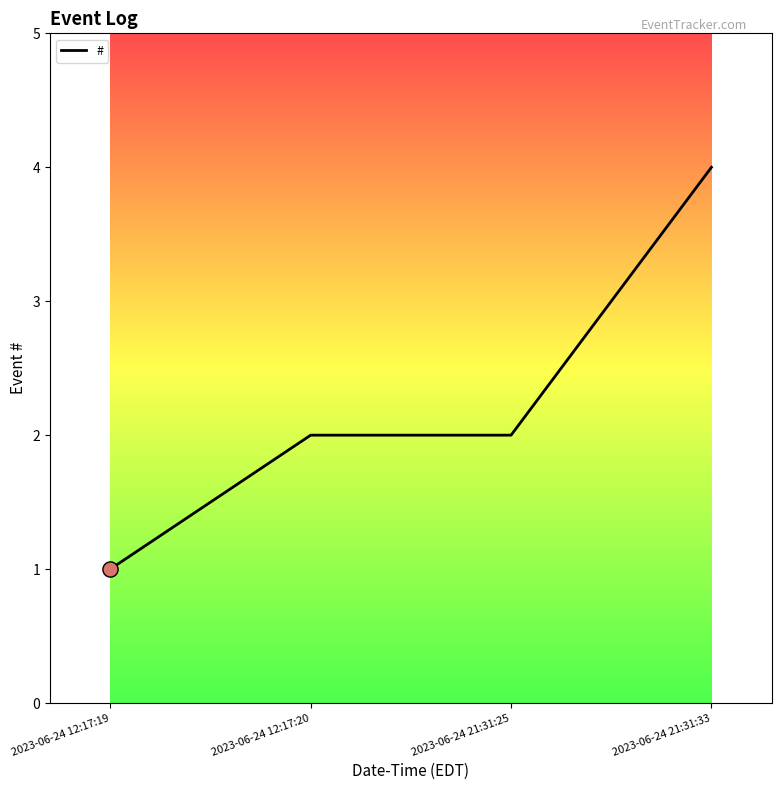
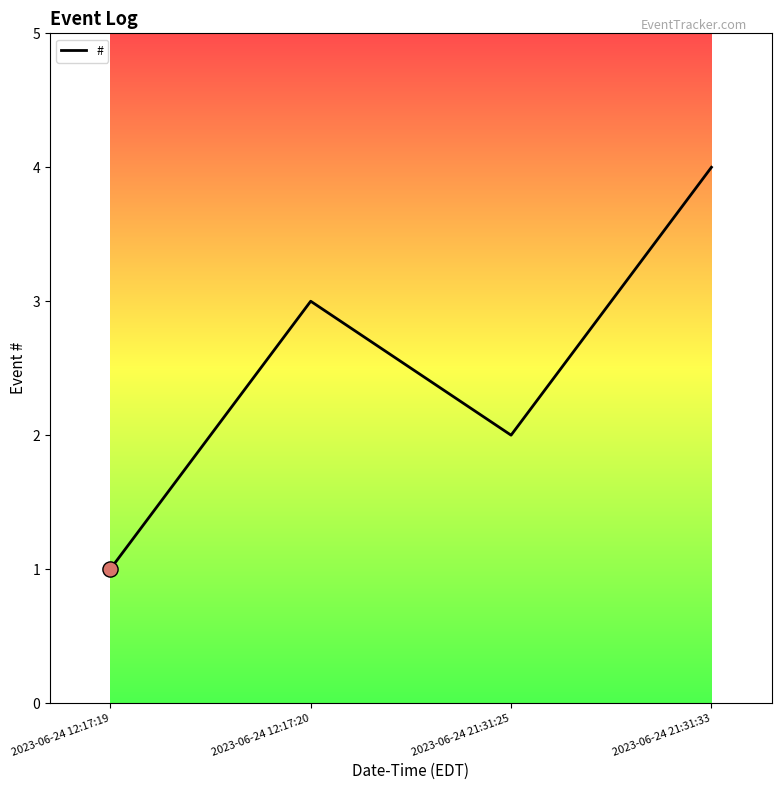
  {
    "#": {
-     "2023-06-24 12:17:20": 2,
+     "2023-06-24 12:17:20": 3,
      "2023-06-24 21:31:25": 2,
      "2023-06-24 21:31:33": 4
    }
  }
